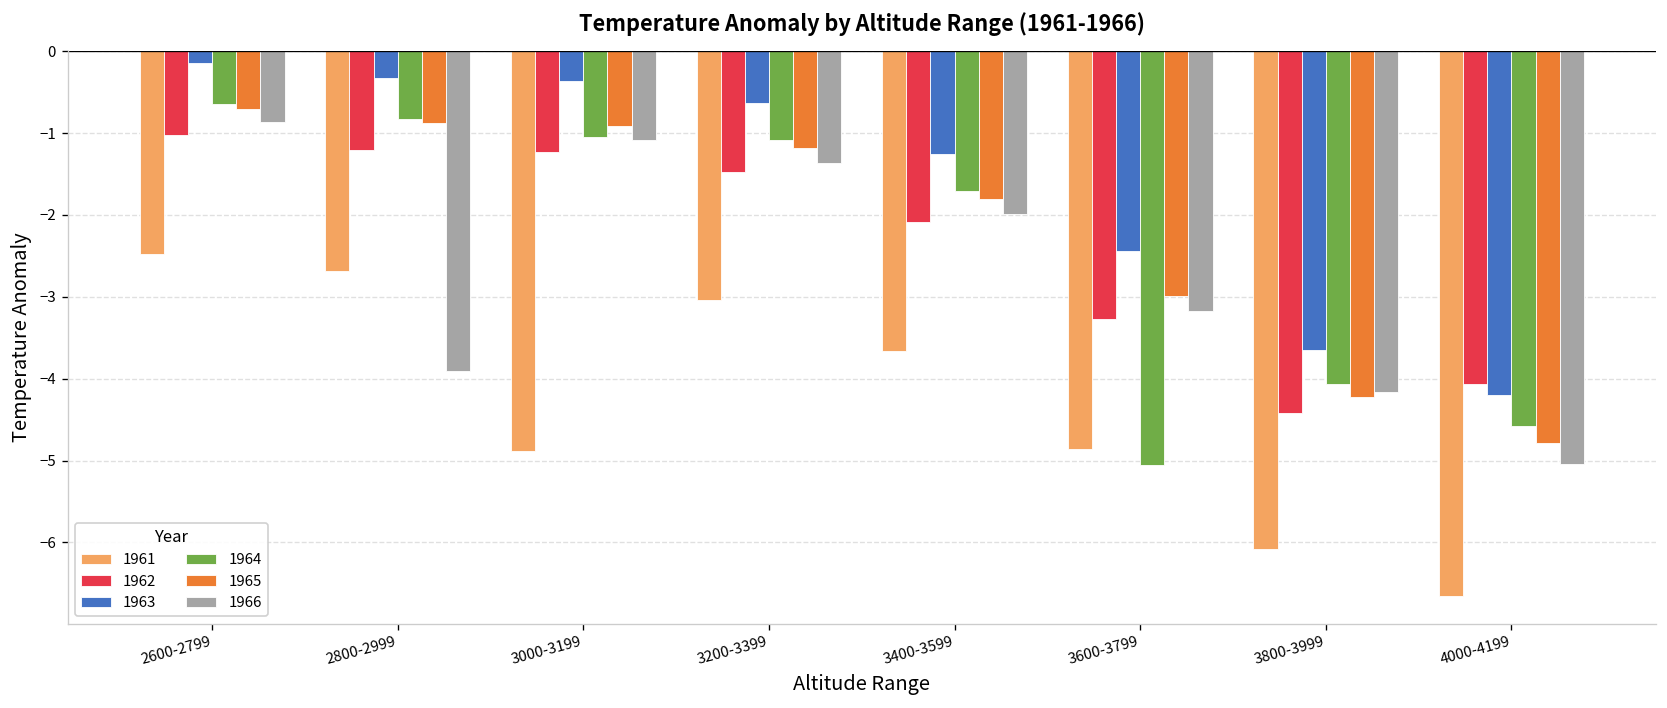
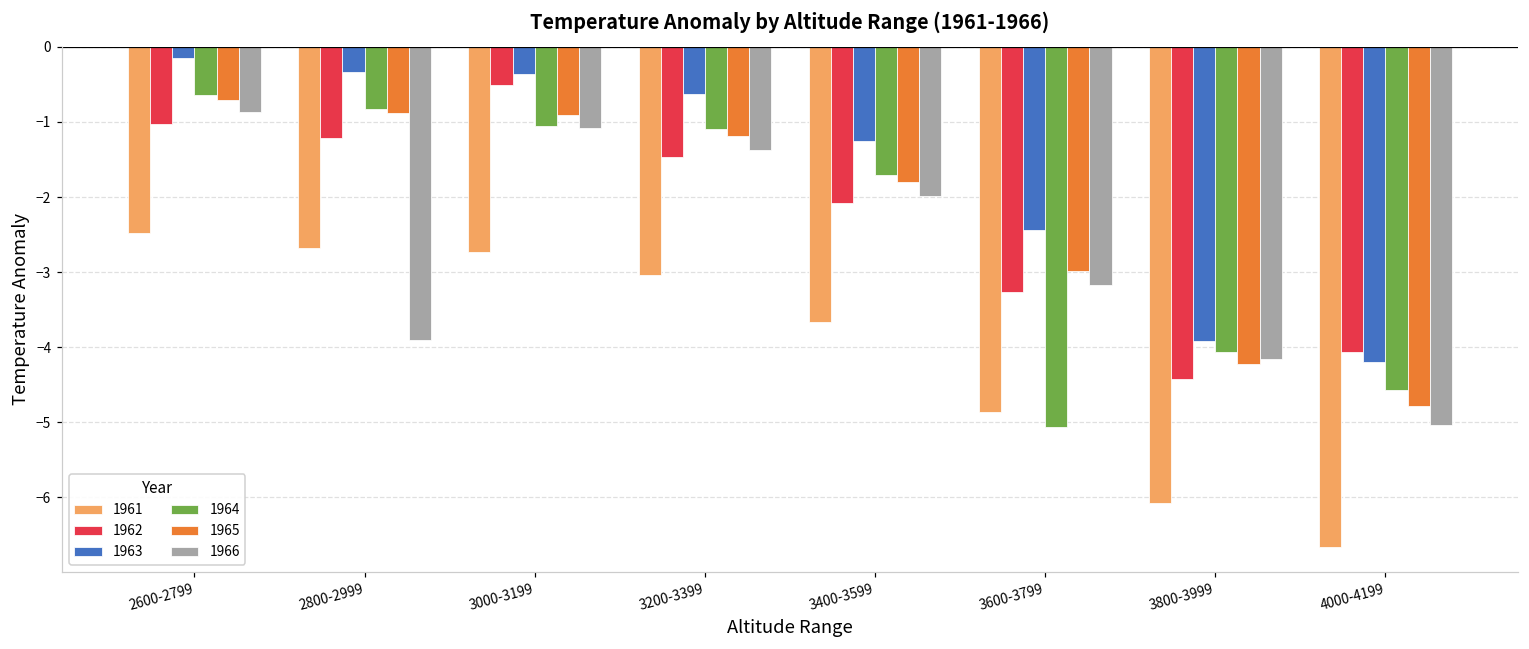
  {
    "1961": {
      "2600-2799": -2.5,
      "2800-2999": -2.7,
-     "3000-3199": -4.9,
+     "3000-3199": -2.7,
      "3200-3399": -3.0,
      "3400-3599": -3.7,
      "3600-3799": -4.9,
      "3800-3999": -6.1,
      "4000-4199": -6.7
    },
    "1962": {
      "2600-2799": -1.0,
      "2800-2999": -1.2,
-     "3000-3199": -1.2,
+     "3000-3199": -0.5,
      "3200-3399": -1.5,
      "3400-3599": -2.1,
      "3600-3799": -3.3,
      "3800-3999": -4.4,
      "4000-4199": -4.1
    },
    "1963": {
      "2600-2799": -0.1,
      "2800-2999": -0.3,
      "3000-3199": -0.4,
      "3200-3399": -0.6,
      "3400-3599": -1.3,
      "3600-3799": -2.4,
-     "3800-3999": -3.7,
+     "3800-3999": -3.9,
      "4000-4199": -4.2
    },
    "1964": {
      "2600-2799": -0.6,
      "2800-2999": -0.8,
      "3000-3199": -1.0,
      "3200-3399": -1.1,
      "3400-3599": -1.7,
      "3600-3799": -5.1,
      "3800-3999": -4.1,
      "4000-4199": -4.6
    },
    "1965": {
      "2600-2799": -0.7,
      "2800-2999": -0.9,
      "3000-3199": -0.9,
      "3200-3399": -1.2,
      "3400-3599": -1.8,
      "3600-3799": -3.0,
      "3800-3999": -4.2,
      "4000-4199": -4.8
    },
    "1966": {
      "2600-2799": -0.9,
      "2800-2999": -3.9,
      "3000-3199": -1.1,
      "3200-3399": -1.4,
      "3400-3599": -2.0,
      "3600-3799": -3.2,
      "3800-3999": -4.2,
      "4000-4199": -5.0
    }
  }
